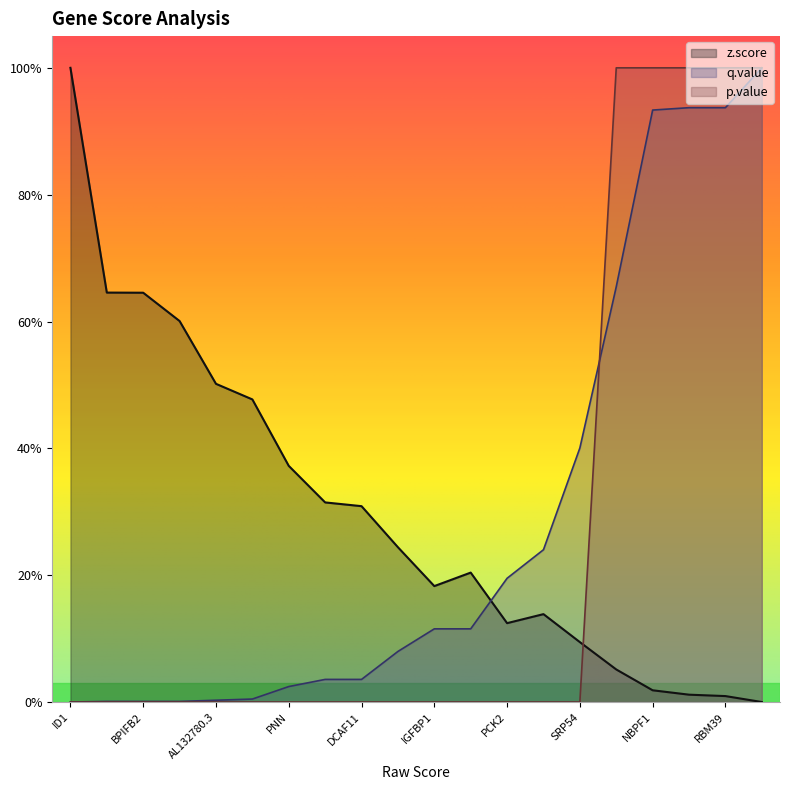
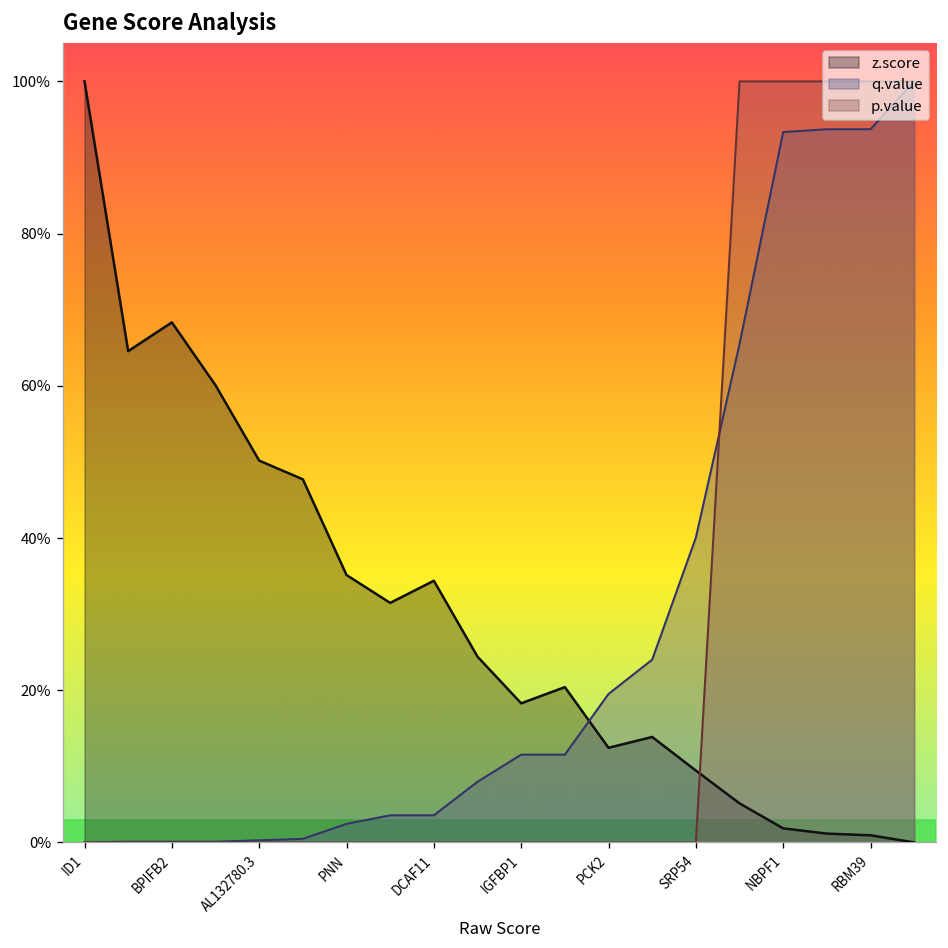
  {
    "z.score": {
      "ID1": "100%",
-     "BPIFB2": "65%",
+     "BPIFB2": "68%",
      "AL132780.3": "50%",
-     "PNN": "37%",
-     "DCAF11": "31%",
+     "PNN": "35%",
+     "DCAF11": "34%",
      "IGFBP1": "18%",
      "PCK2": "12%",
      "SRP54": "9%"
    }
  }
